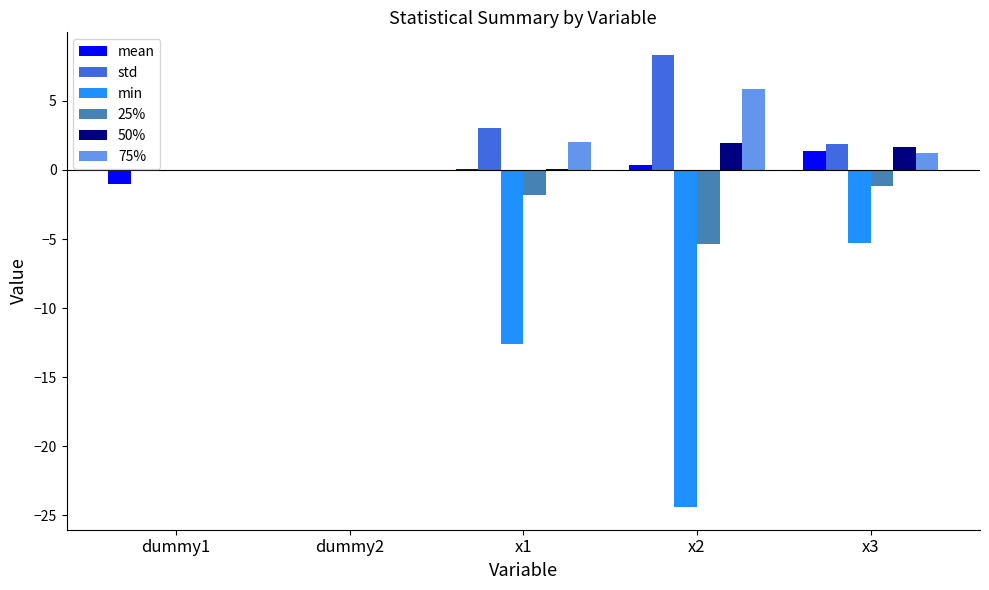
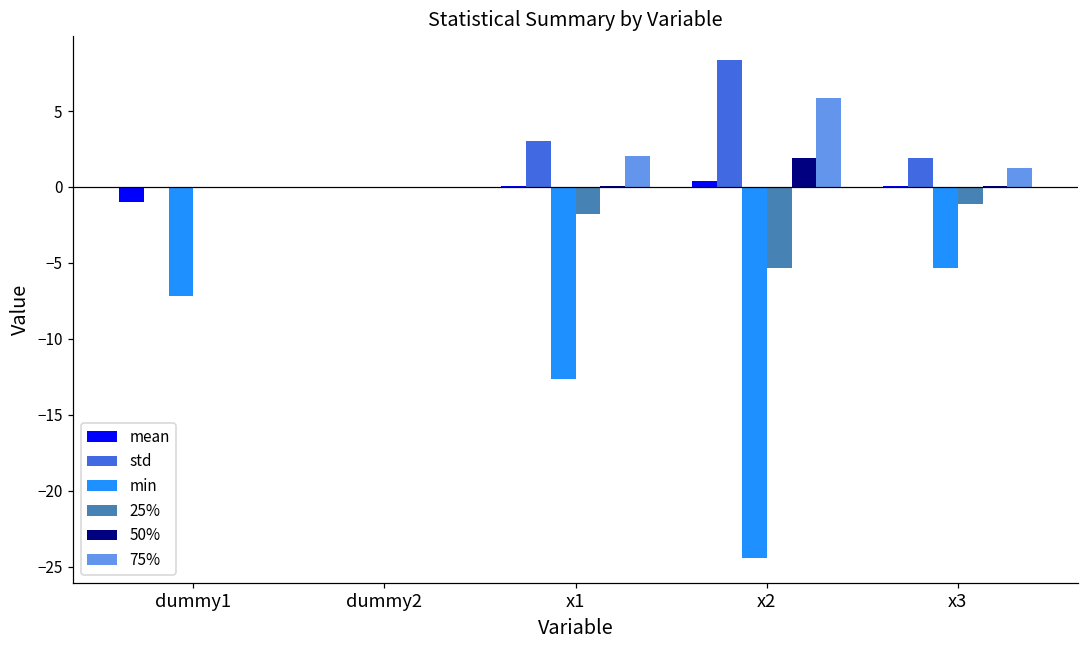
  {
    "mean": {
      "dummy1": -1.0,
      "x2": 0.4,
-     "x3": 1.4
+     "x3": 0.1
    },
    "min": {
-     "dummy1": 0.0,
+     "dummy1": -7.2,
      "x1": -12.6,
      "x2": -24.4,
      "x3": -5.3
    },
    "50%": {
      "x2": 1.9,
-     "x3": 1.7
+     "x3": 0.0
    }
  }
